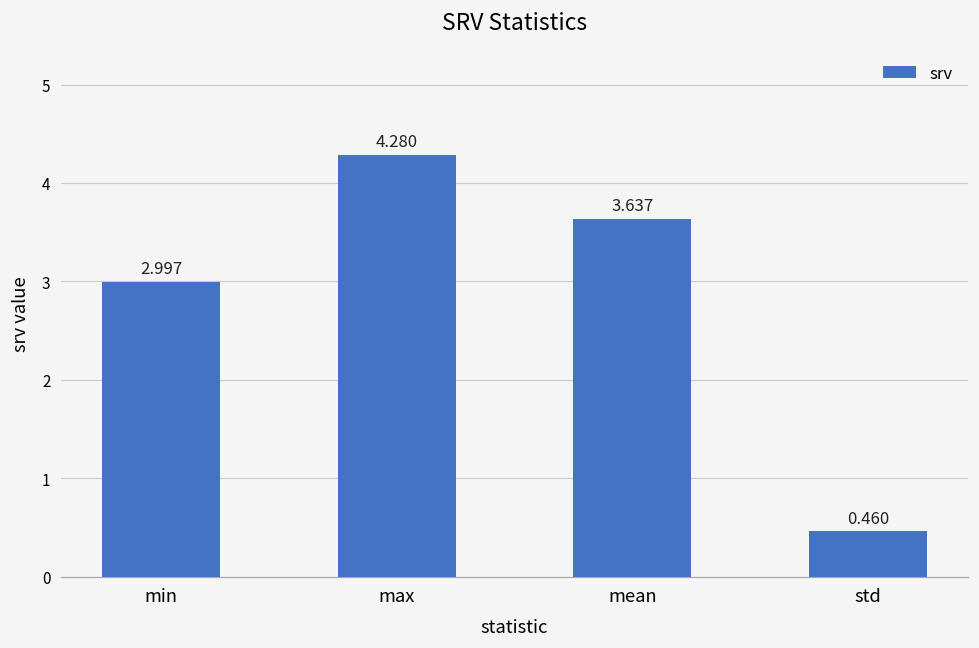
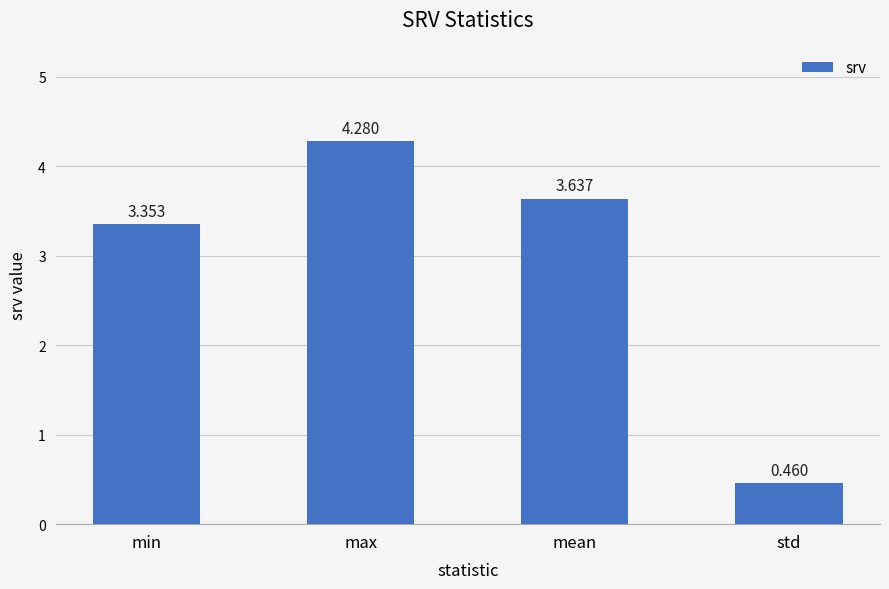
  {
-   "min": 2.997,
+   "min": 3.353,
    "max": 4.280,
    "mean": 3.637,
    "std": 0.460
  }
